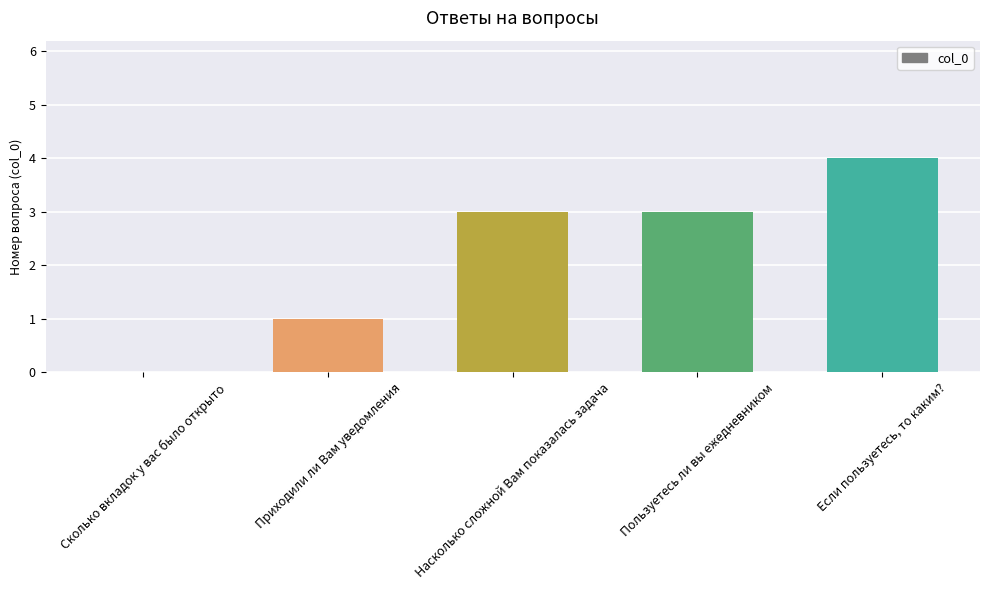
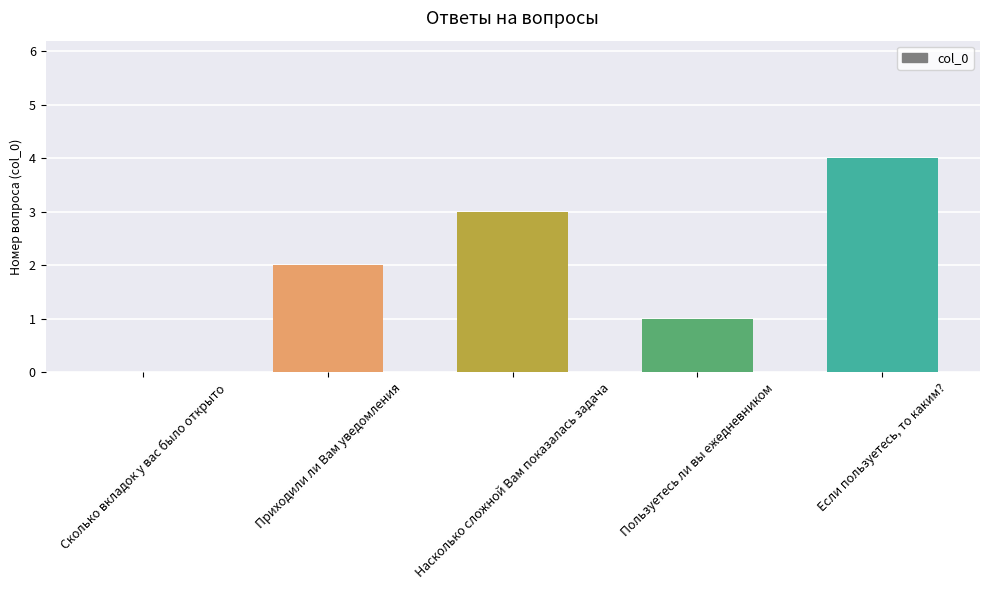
  {
    "Сколько вкладок у вас было открыто": 0,
-   "Приходили ли Вам уведомления": 1,
+   "Приходили ли Вам уведомления": 2,
    "Насколько сложной Вам показалась задача": 3,
-   "Пользуетесь ли вы ежедневником": 3,
+   "Пользуетесь ли вы ежедневником": 1,
    "Если пользуетесь, то каким?": 4
  }
